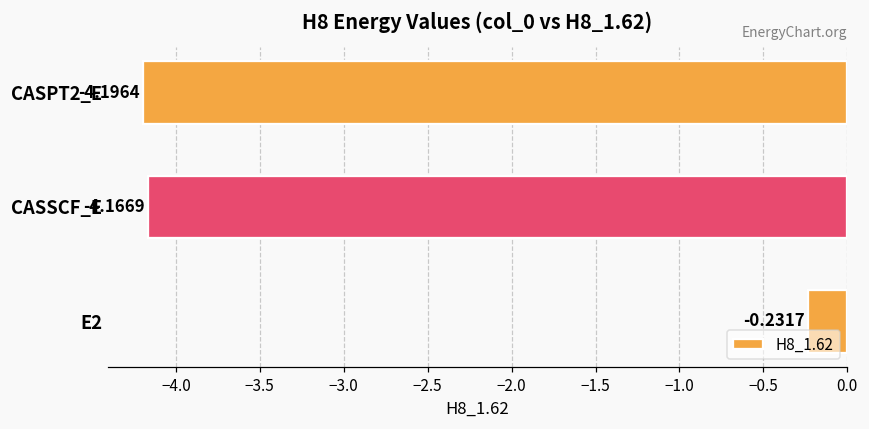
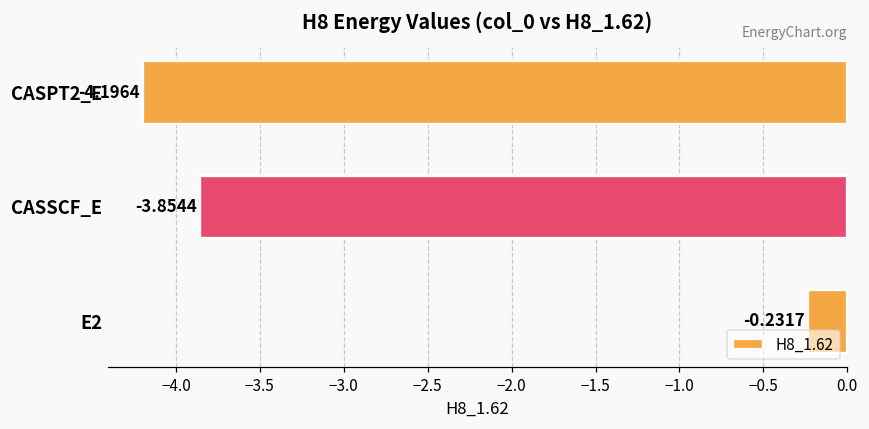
  {
    "CASPT2_E": -4.1964,
-   "CASSCF_E": -4.1669,
+   "CASSCF_E": -3.8544,
    "E2": -0.2317
  }
